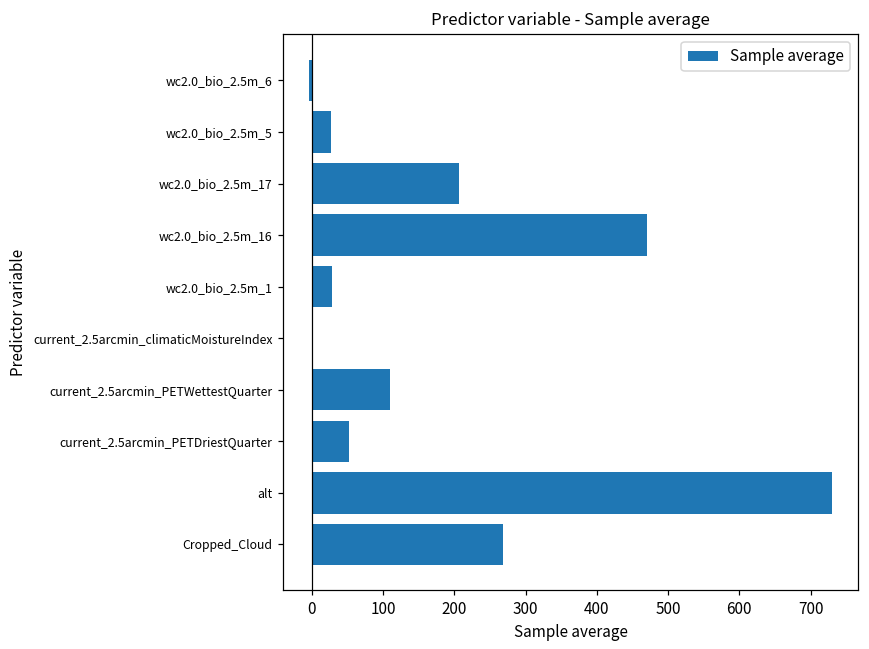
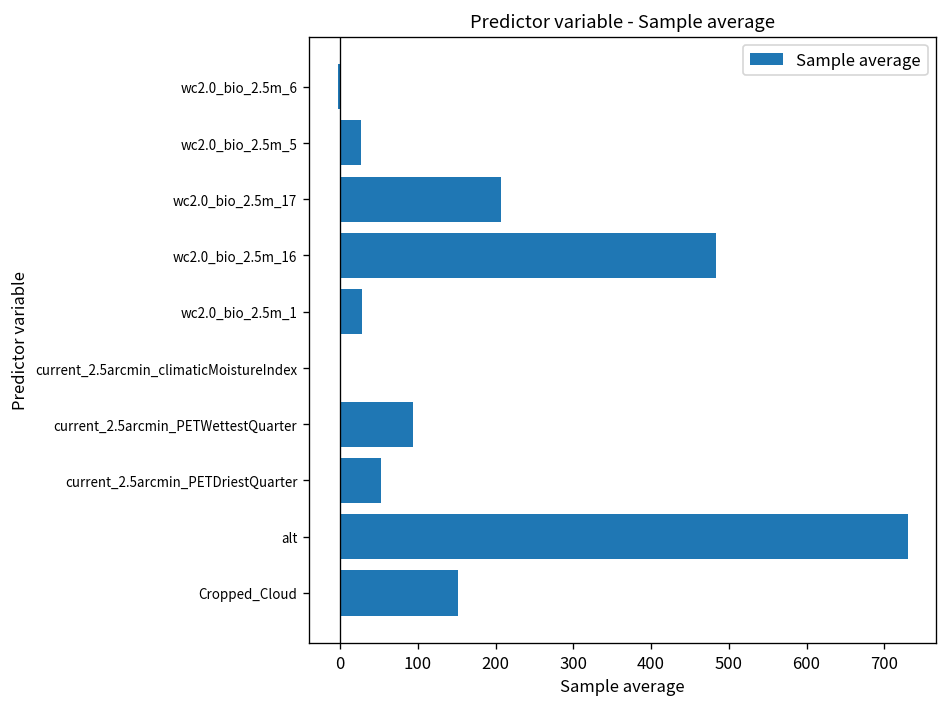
  {
    "wc2.0_bio_2.5m_5": 30,
    "wc2.0_bio_2.5m_17": 210,
-   "wc2.0_bio_2.5m_16": 470,
+   "wc2.0_bio_2.5m_16": 480,
    "wc2.0_bio_2.5m_1": 30,
-   "current_2.5arcmin_PETWettestQuarter": 110,
+   "current_2.5arcmin_PETWettestQuarter": 90,
    "current_2.5arcmin_PETDriestQuarter": 50,
    "alt": 730,
-   "Cropped_Cloud": 270
+   "Cropped_Cloud": 150
  }
